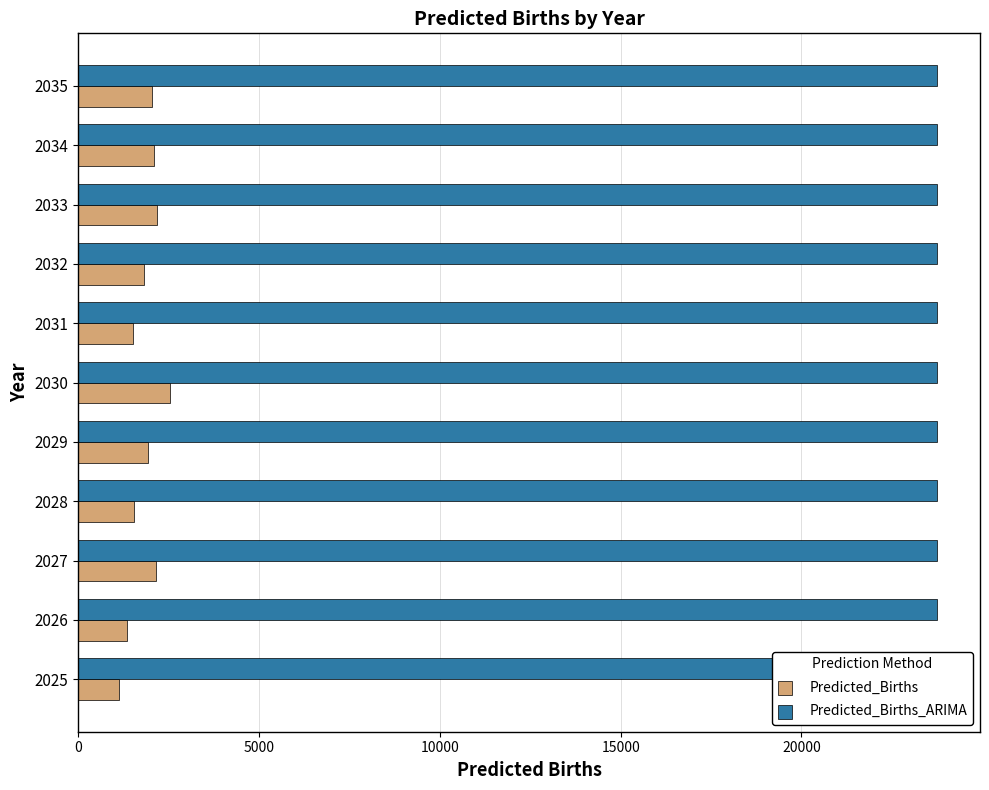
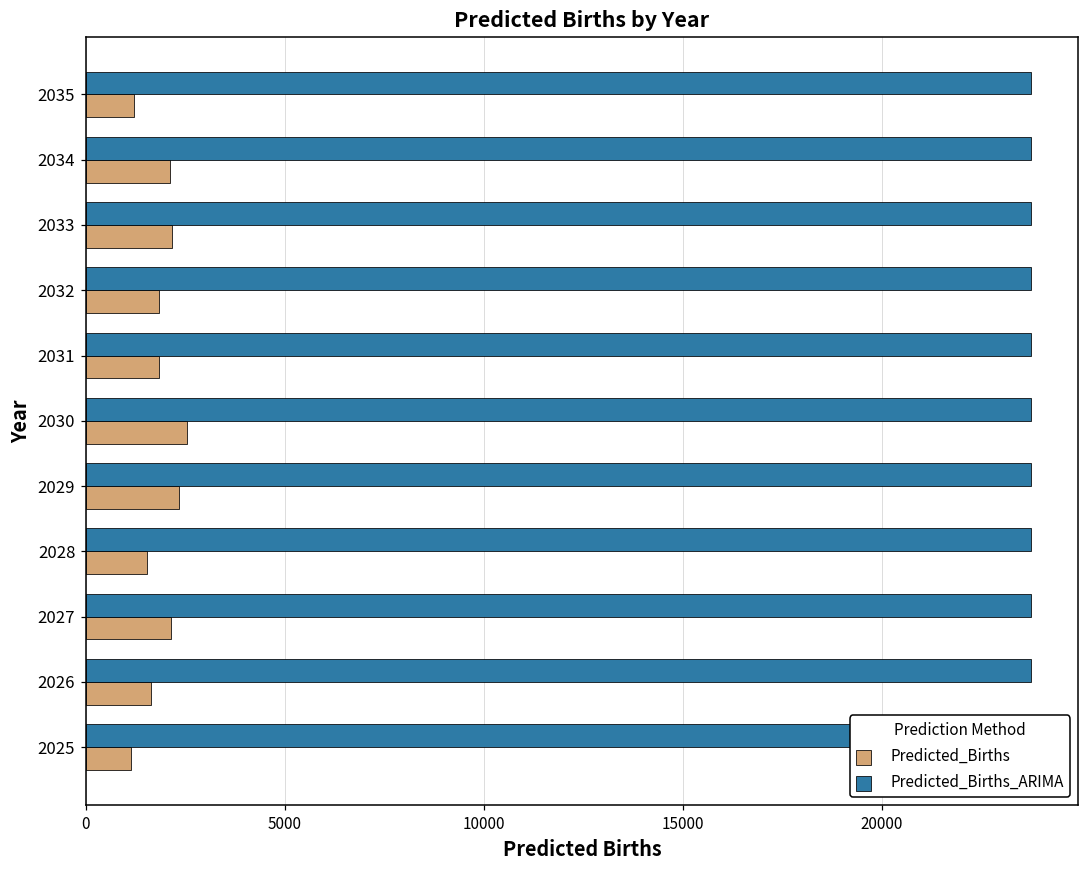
  {
    "Predicted_Births": {
-     "2035": 2100,
+     "2035": 1200,
      "2034": 2100,
      "2033": 2200,
      "2032": 1800,
-     "2031": 1500,
+     "2031": 1800,
      "2030": 2600,
-     "2029": 1900,
+     "2029": 2300,
      "2028": 1500,
      "2027": 2100,
-     "2026": 1400,
+     "2026": 1600,
      "2025": 1100
    },
    "Predicted_Births_ARIMA": {
      "2035": 23700,
      "2034": 23700,
      "2033": 23700,
      "2032": 23700,
      "2031": 23700,
      "2030": 23700,
      "2029": 23700,
      "2028": 23700,
      "2027": 23700,
      "2026": 23700
    }
  }
